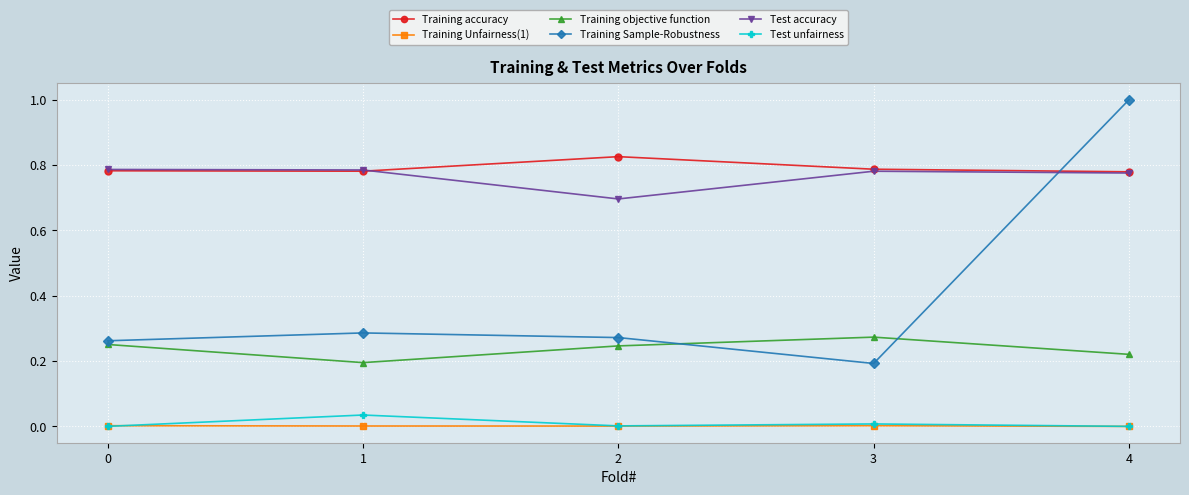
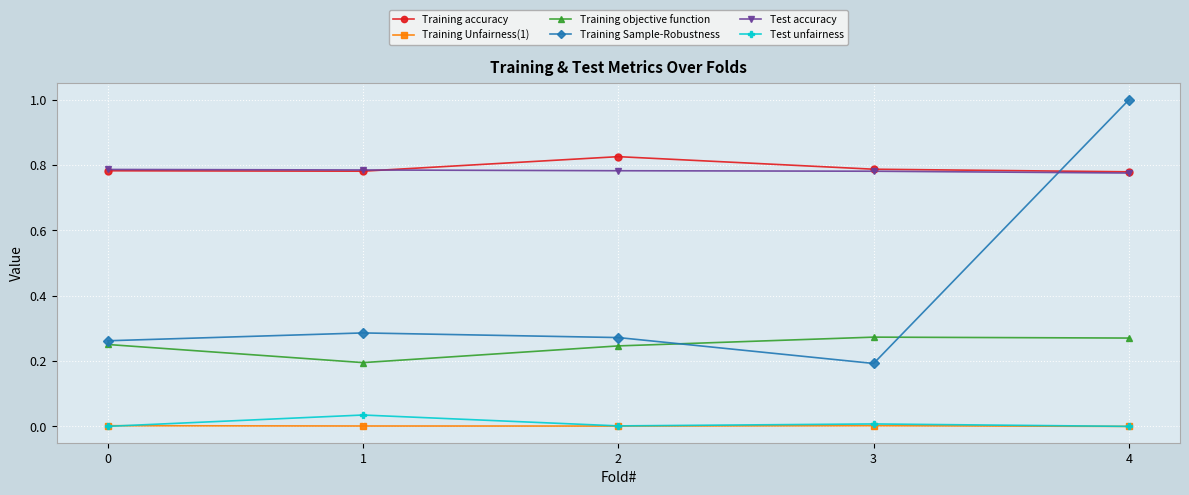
  {
    "Training accuracy": {
      "2": 0.83
    },
    "Training Unfairness(1)": {
      "1": 0.00
    },
    "Training objective function": {
      "0": 0.25,
      "1": 0.20,
      "2": 0.25,
      "3": 0.27,
-     "4": 0.22
+     "4": 0.27
    },
    "Training Sample-Robustness": {
      "0": 0.26,
      "1": 0.29,
      "2": 0.27,
      "3": 0.19,
      "4": 1.00
    },
    "Test accuracy": {
-     "2": 0.70
+     "2": 0.78
    },
    "Test unfairness": {
      "1": 0.03
    }
  }
